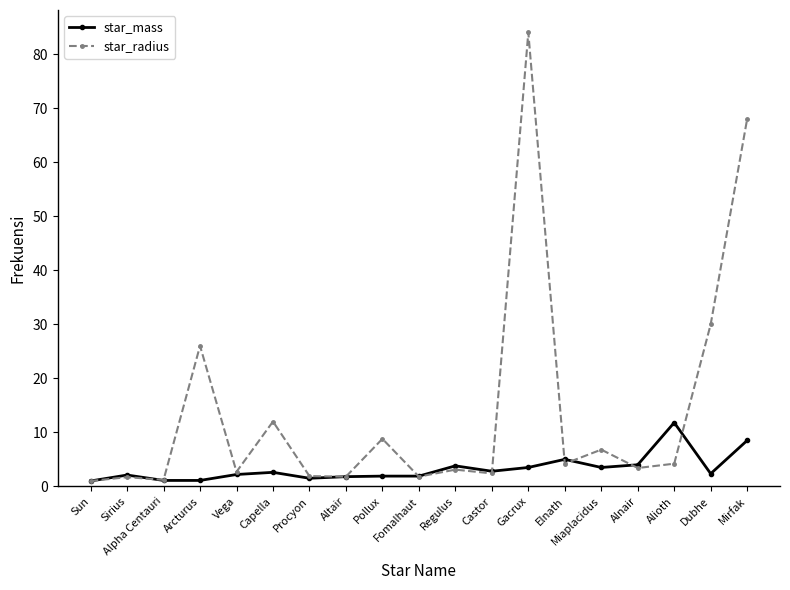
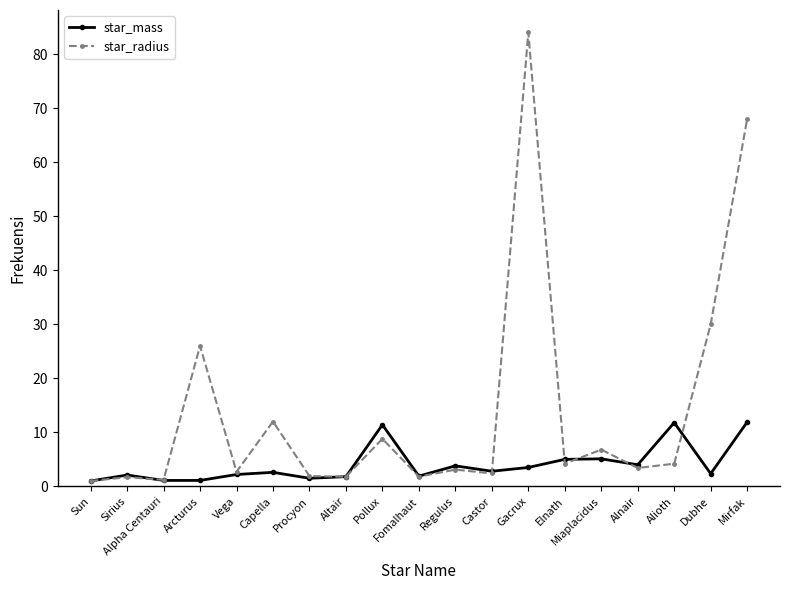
  {
    "star_mass": {
      "Arcturus": 1,
      "Vega": 2,
      "Capella": 3,
-     "Pollux": 2,
+     "Pollux": 11,
      "Regulus": 4,
      "Gacrux": 4,
      "Elnath": 5,
-     "Miaplacidus": 4,
+     "Miaplacidus": 5,
      "Alnair": 4,
      "Alioth": 12,
      "Dubhe": 2,
-     "Mirfak": 9
+     "Mirfak": 12
    },
    "star_radius": {
      "Arcturus": 26,
      "Vega": 3,
      "Capella": 12,
      "Pollux": 9,
      "Regulus": 3,
      "Gacrux": 84,
      "Elnath": 4,
      "Miaplacidus": 7,
      "Alnair": 3,
      "Alioth": 4,
      "Dubhe": 30,
      "Mirfak": 68
    }
  }
